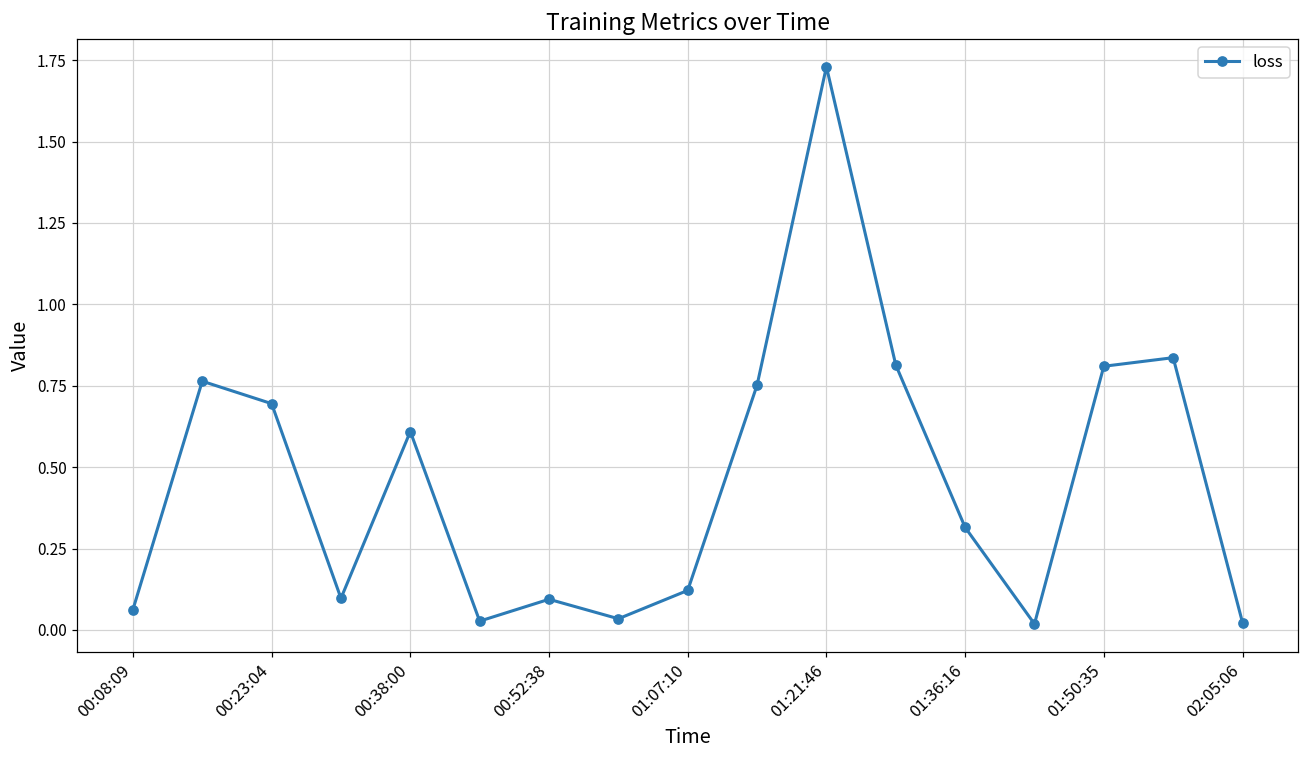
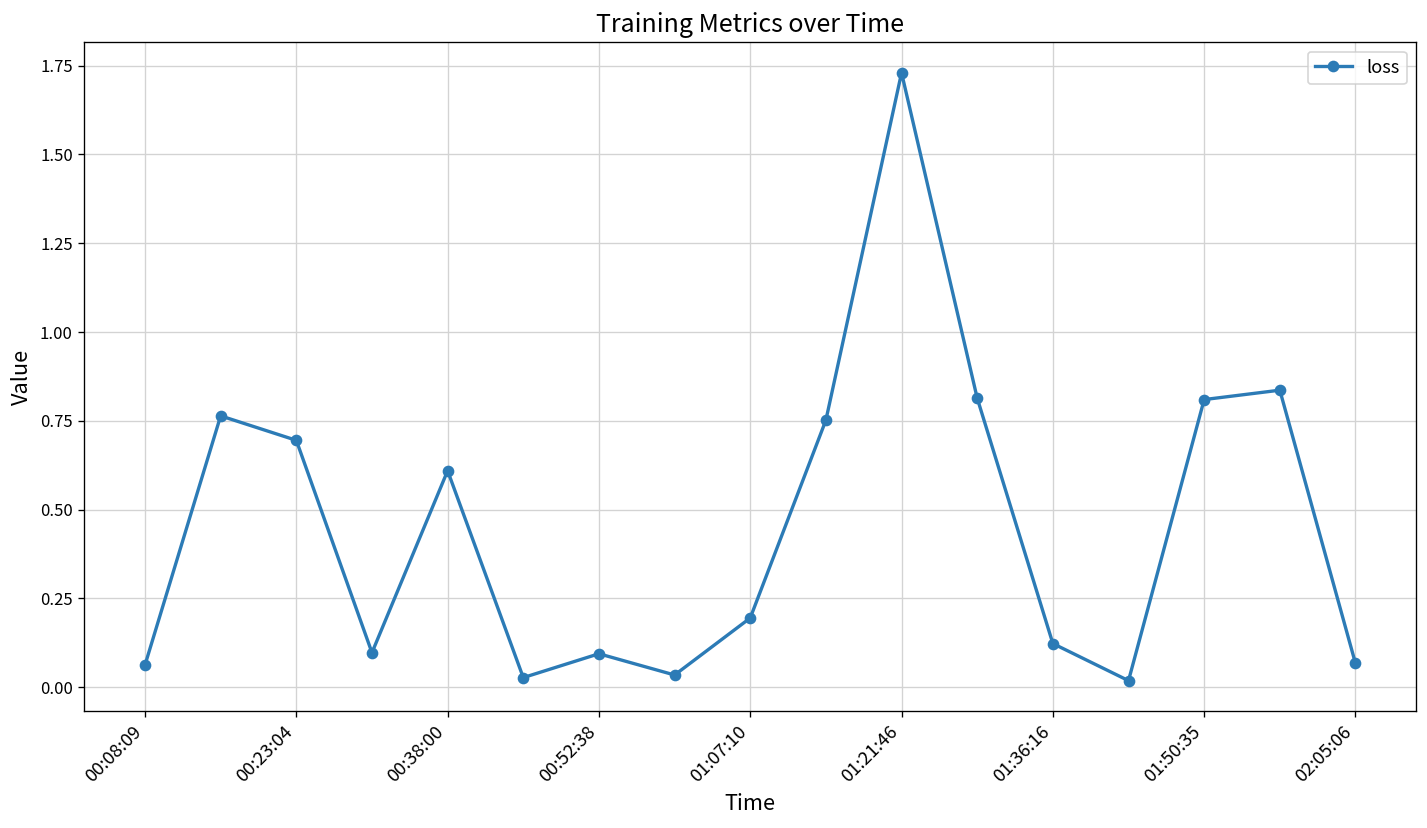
  {
    "00:08:09": 0.06,
    "00:23:04": 0.70,
    "00:38:00": 0.61,
    "00:52:38": 0.09,
-   "01:07:10": 0.12,
+   "01:07:10": 0.20,
    "01:21:46": 1.73,
-   "01:36:16": 0.32,
+   "01:36:16": 0.12,
    "01:50:35": 0.81,
-   "02:05:06": 0.02
+   "02:05:06": 0.07
  }
